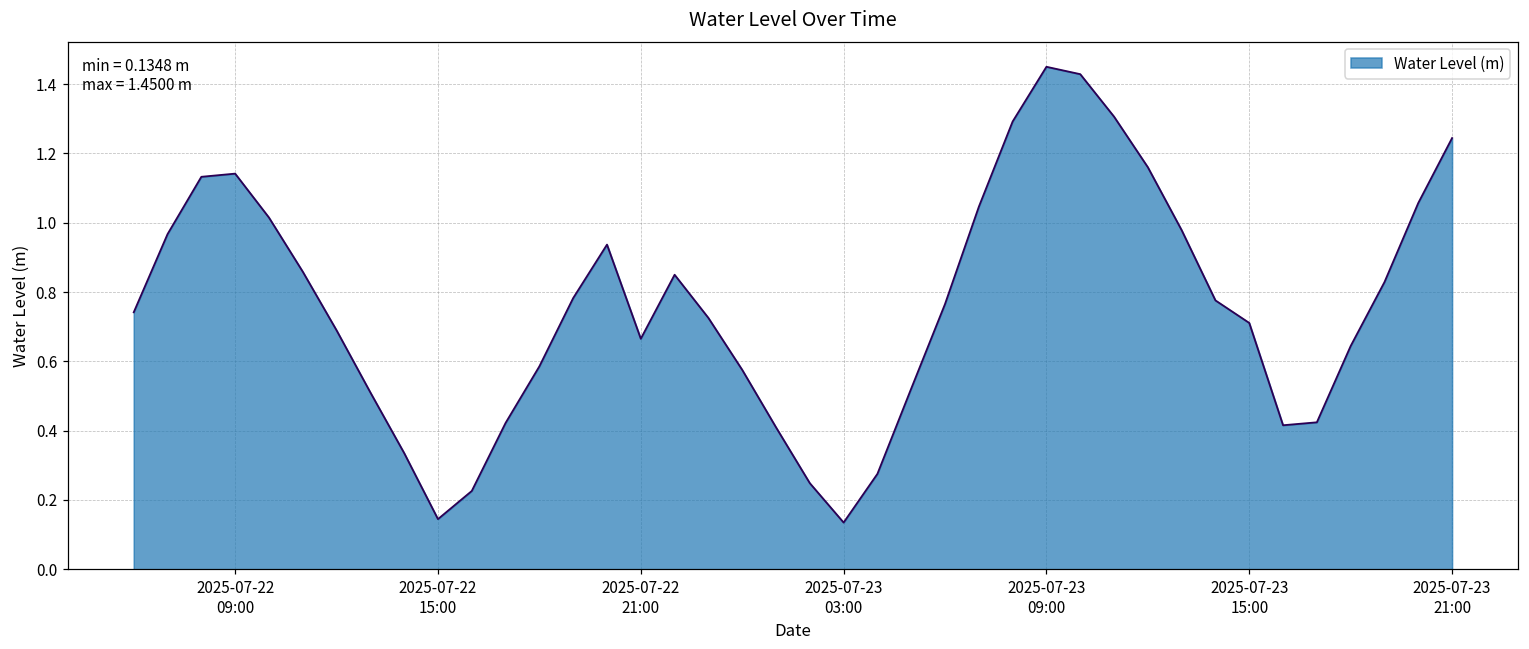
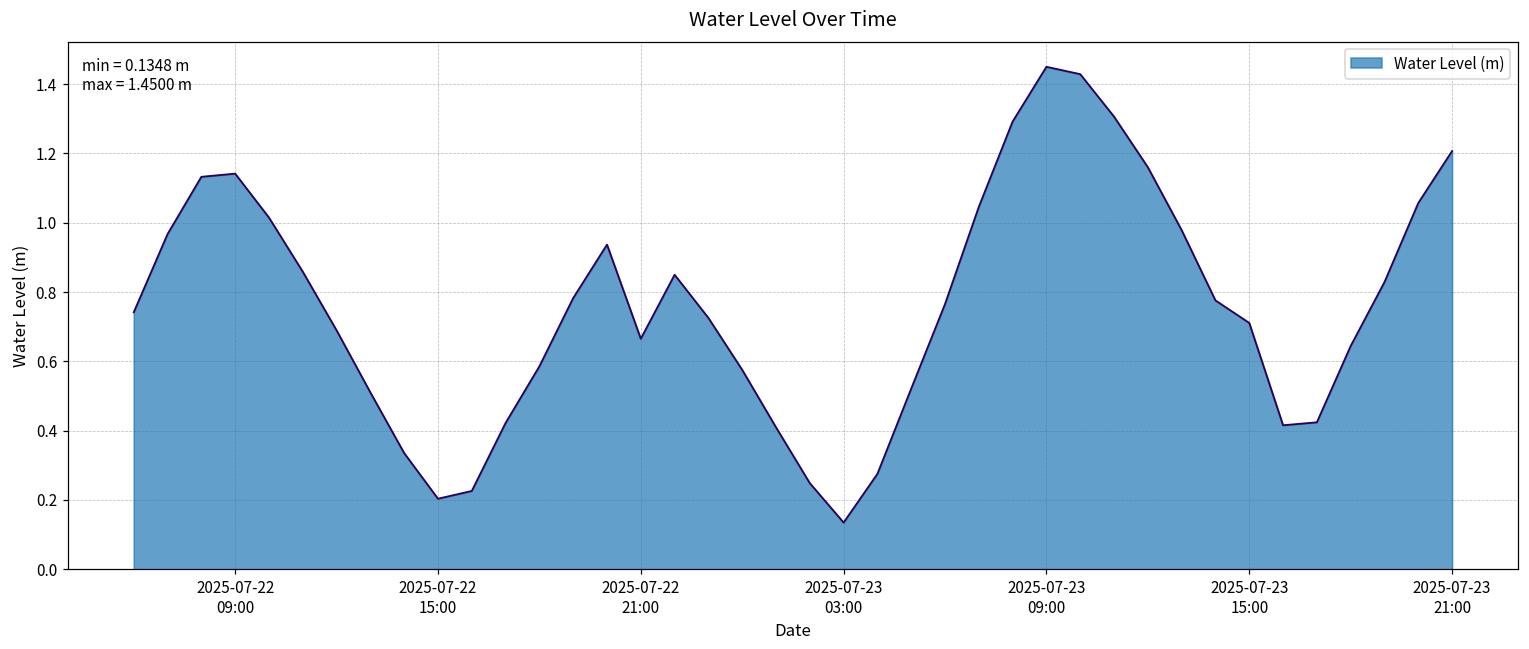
  {
    "2025-07-22 09:00": 1.14,
-   "2025-07-22 15:00": 0.14,
+   "2025-07-22 15:00": 0.20,
    "2025-07-22 21:00": 0.67,
    "2025-07-23 03:00": 0.13,
    "2025-07-23 09:00": 1.45,
    "2025-07-23 15:00": 0.71,
-   "2025-07-23 21:00": 1.24
+   "2025-07-23 21:00": 1.21
  }
